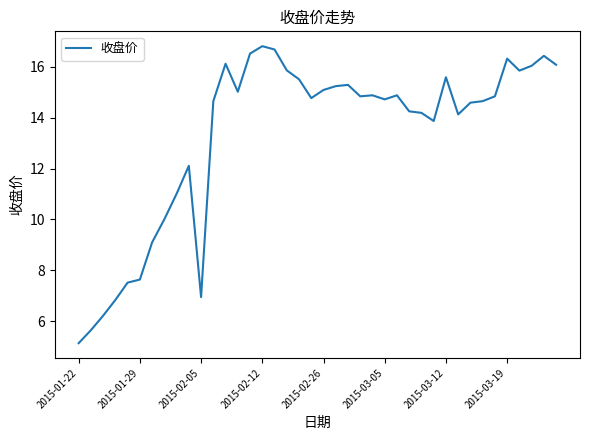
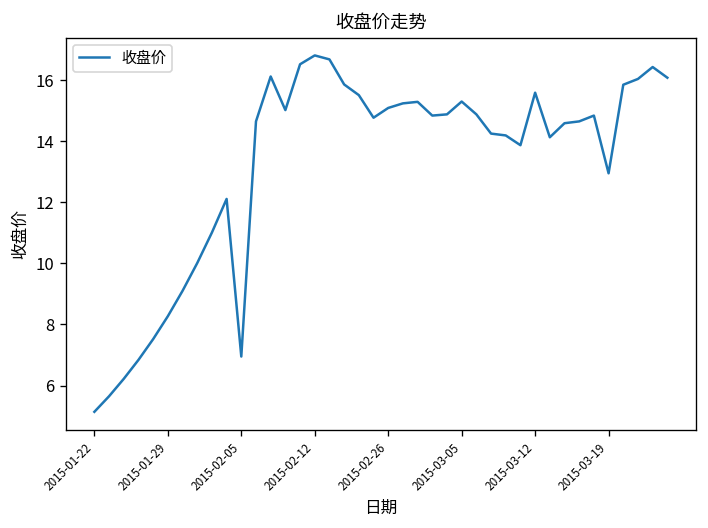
  {
    "2015-01-22": 5.1,
-   "2015-01-29": 7.6,
+   "2015-01-29": 8.3,
    "2015-02-05": 7.0,
    "2015-02-12": 16.8,
    "2015-02-26": 15.1,
-   "2015-03-05": 14.7,
+   "2015-03-05": 15.3,
    "2015-03-12": 15.6,
-   "2015-03-19": 16.3
+   "2015-03-19": 13.0
  }
